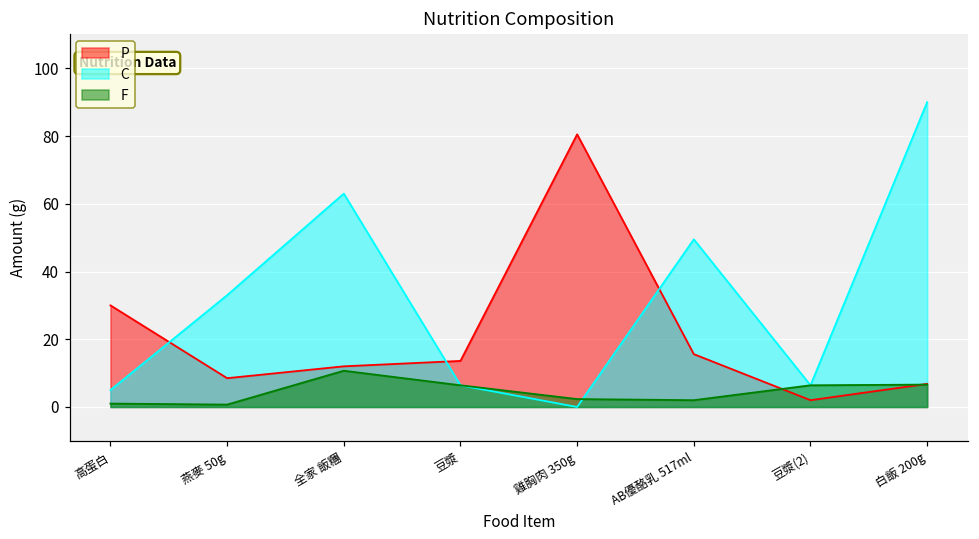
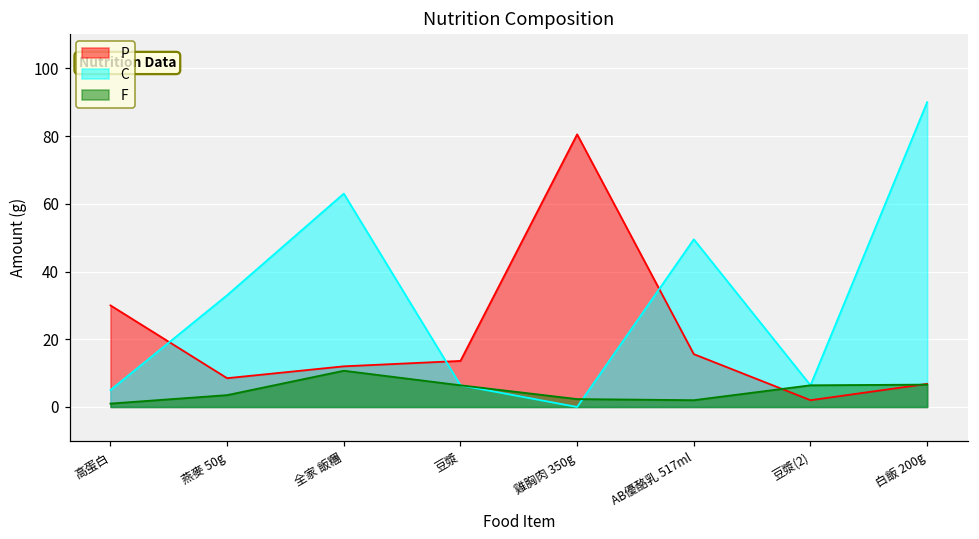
  {
    "P": {
      "高蛋白": 30,
      "燕麥 50g": 9,
      "全家 飯糰": 12,
      "豆漿": 14,
      "雞胸肉 350g": 81,
      "AB優酪乳 517ml": 16,
      "豆漿(2)": 2
    },
    "C": {
      "高蛋白": 5,
      "燕麥 50g": 33,
      "全家 飯糰": 63,
      "雞胸肉 350g": 0,
      "AB優酪乳 517ml": 50,
      "白飯 200g": 90
    },
    "F": {
      "高蛋白": 1,
-     "燕麥 50g": 1,
+     "燕麥 50g": 4,
      "全家 飯糰": 11,
      "雞胸肉 350g": 2,
      "AB優酪乳 517ml": 2
    }
  }
